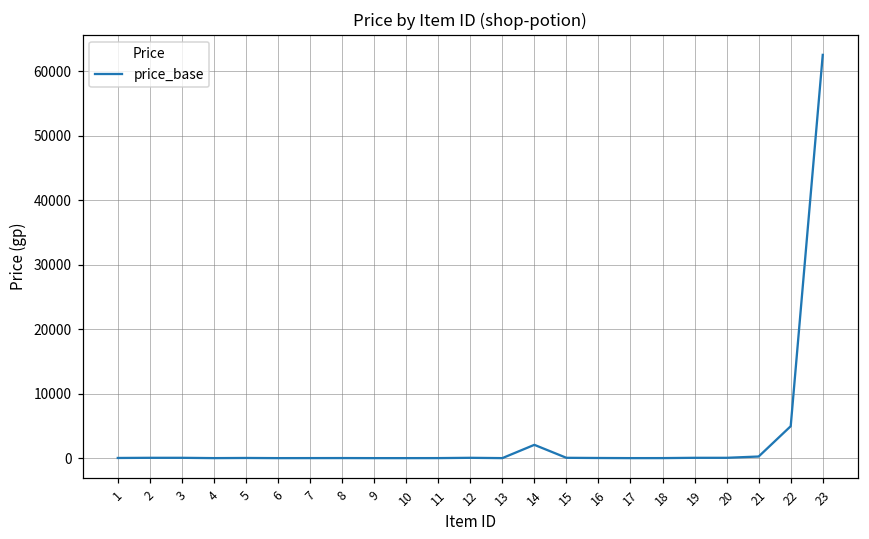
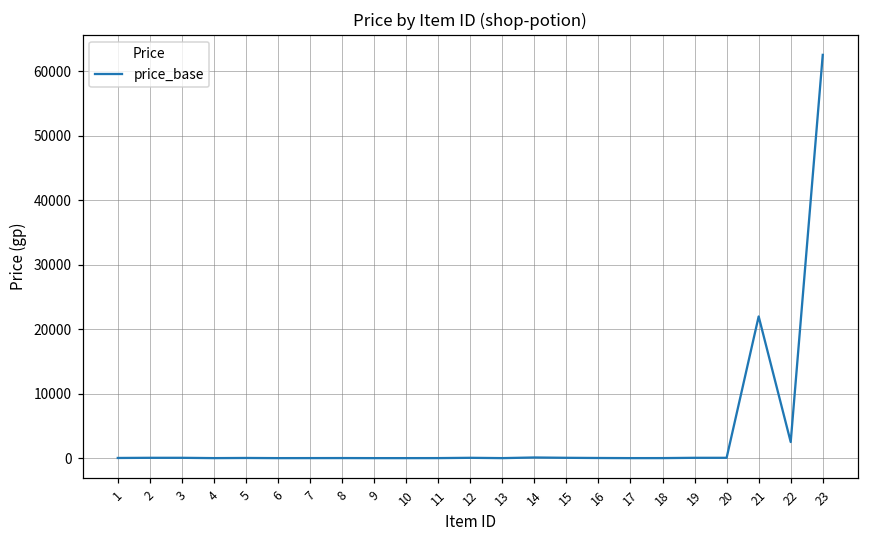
  {
    "1": 0,
    "2": 0,
    "3": 0,
    "4": 0,
    "5": 0,
    "6": 0,
    "7": 0,
    "8": 0,
    "9": 0,
    "10": 0,
    "11": 0,
    "12": 0,
    "13": 0,
-   "14": 2000,
+   "14": 0,
    "15": 0,
    "16": 0,
    "17": 0,
    "18": 0,
    "19": 0,
    "20": 0,
-   "21": 0,
-   "22": 5000,
+   "21": 22000,
+   "22": 3000,
    "23": 63000
  }
